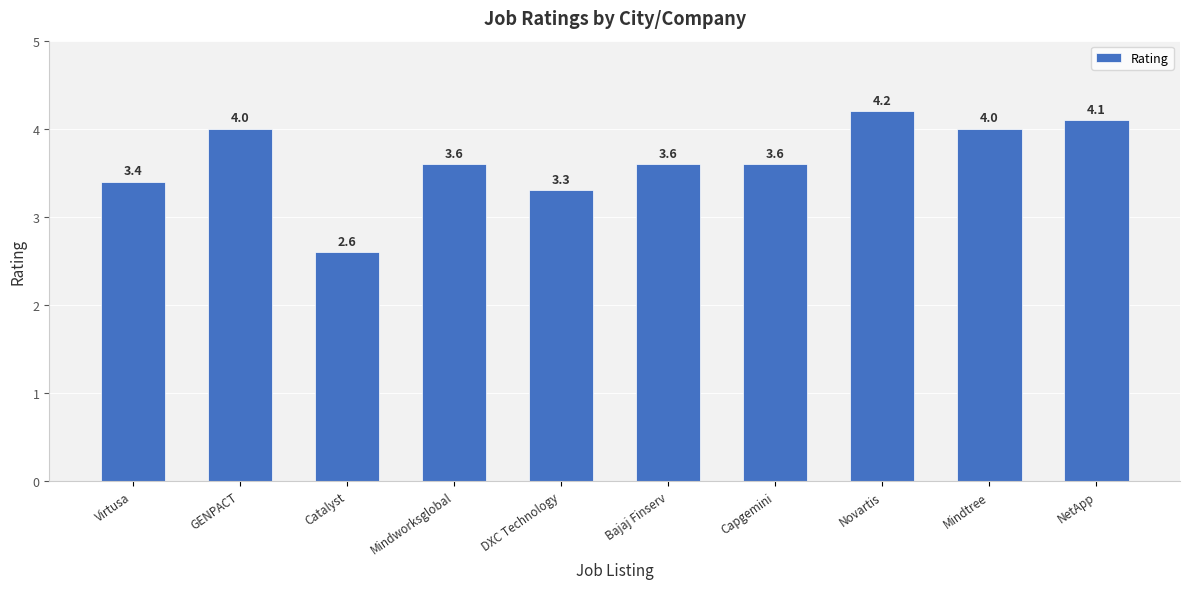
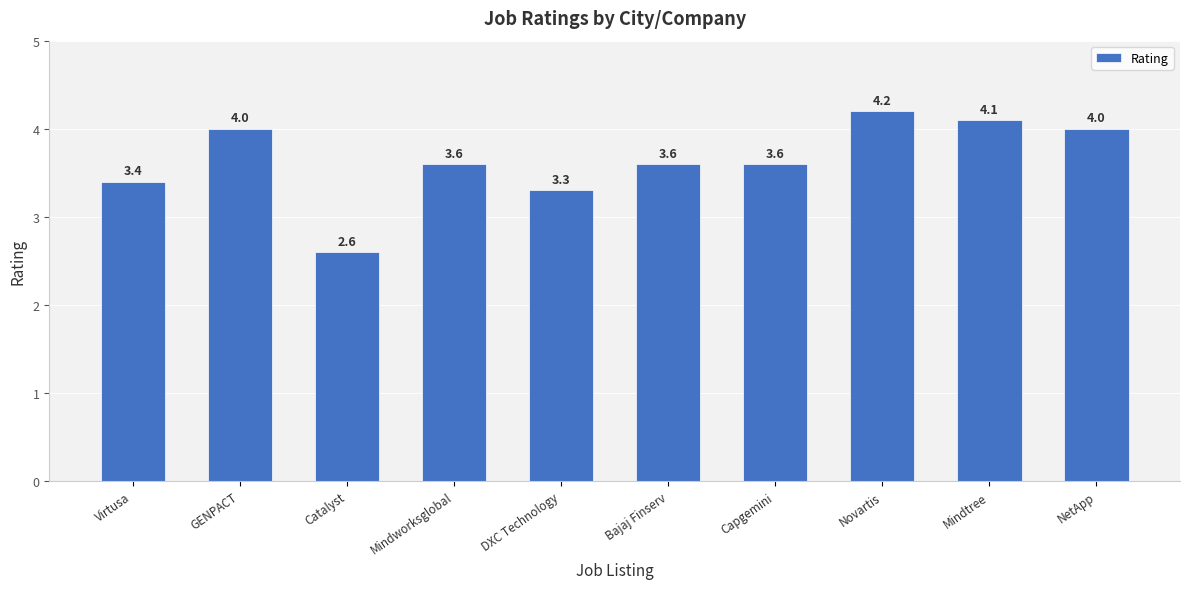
  {
    "Virtusa": 3.4,
    "GENPACT": 4.0,
    "Catalyst": 2.6,
    "Mindworksglobal": 3.6,
    "DXC Technology": 3.3,
    "Bajaj Finserv": 3.6,
    "Capgemini": 3.6,
    "Novartis": 4.2,
-   "Mindtree": 4.0,
-   "NetApp": 4.1
+   "Mindtree": 4.1,
+   "NetApp": 4.0
  }
